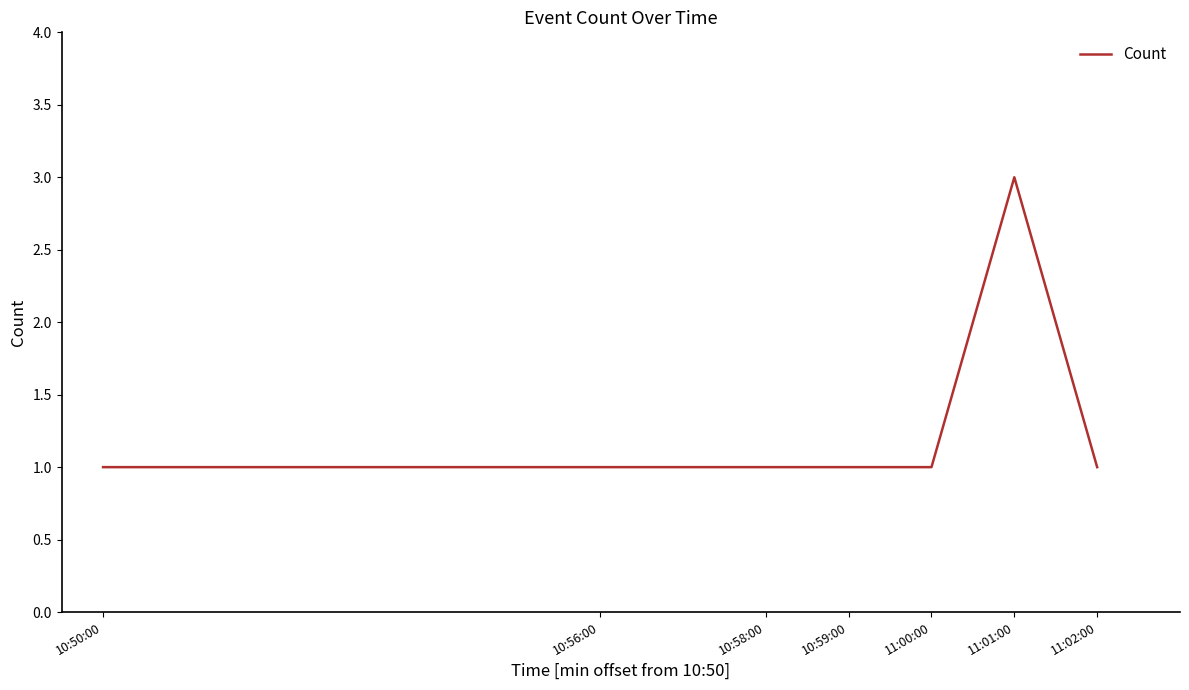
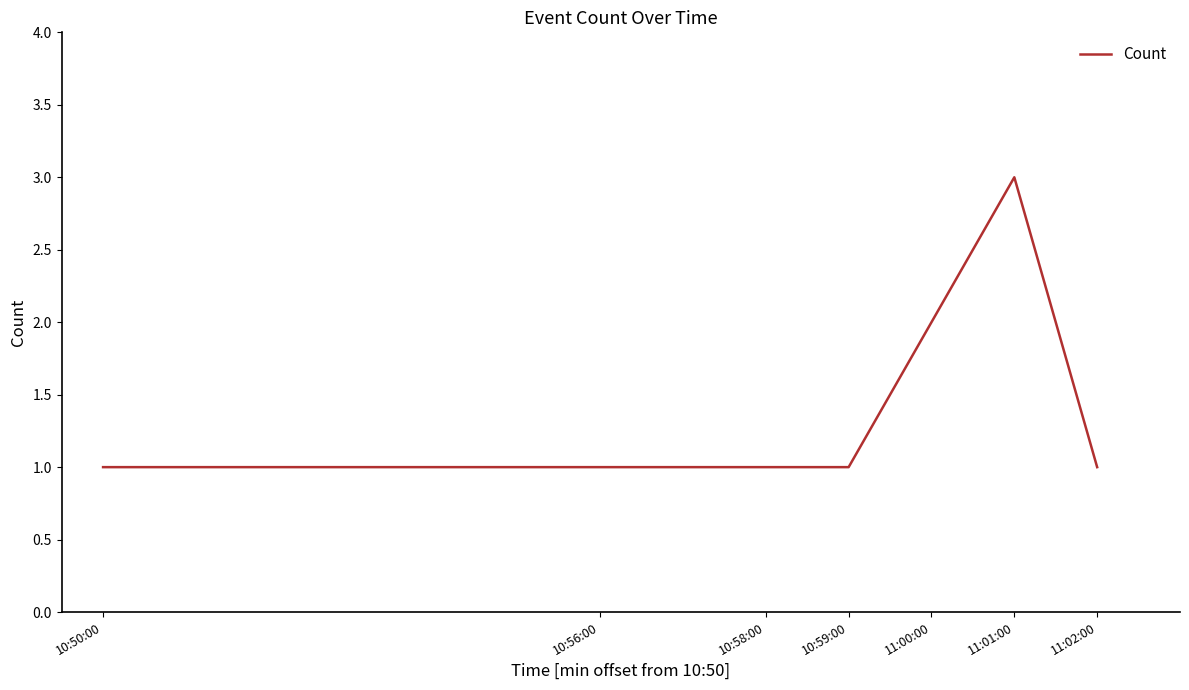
  {
    "10:50:00": 1,
    "10:56:00": 1,
    "10:58:00": 1,
    "10:59:00": 1,
-   "11:00:00": 1,
+   "11:00:00": 2,
    "11:01:00": 3,
    "11:02:00": 1
  }
